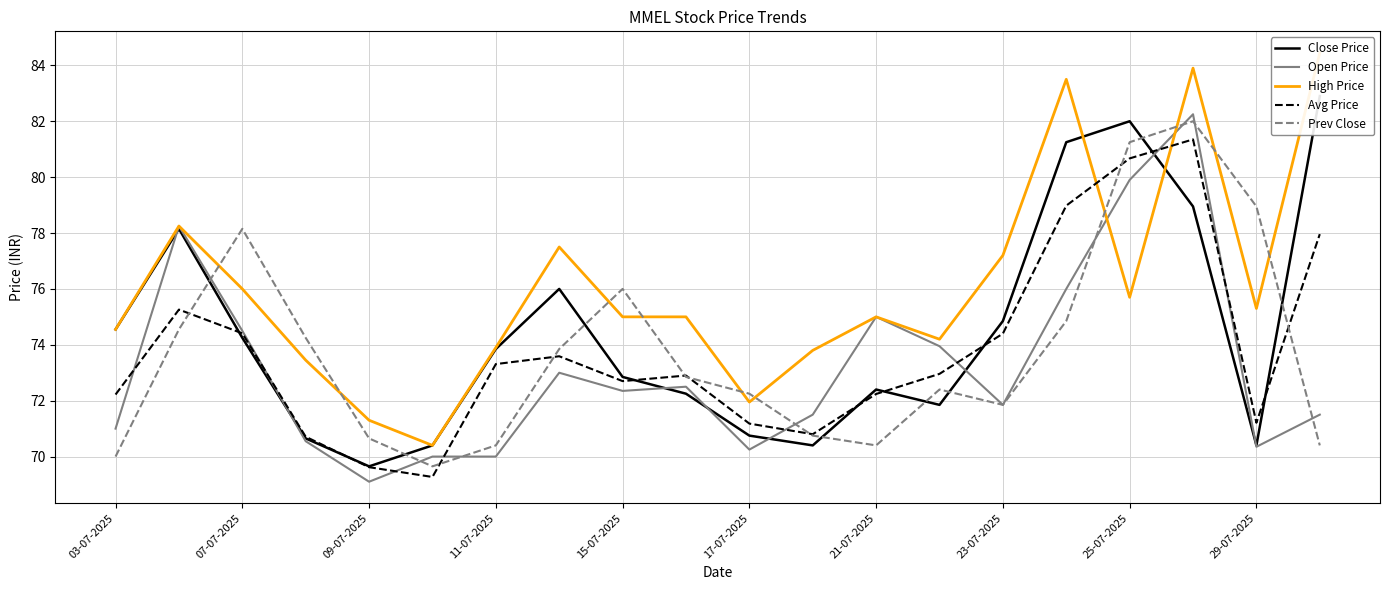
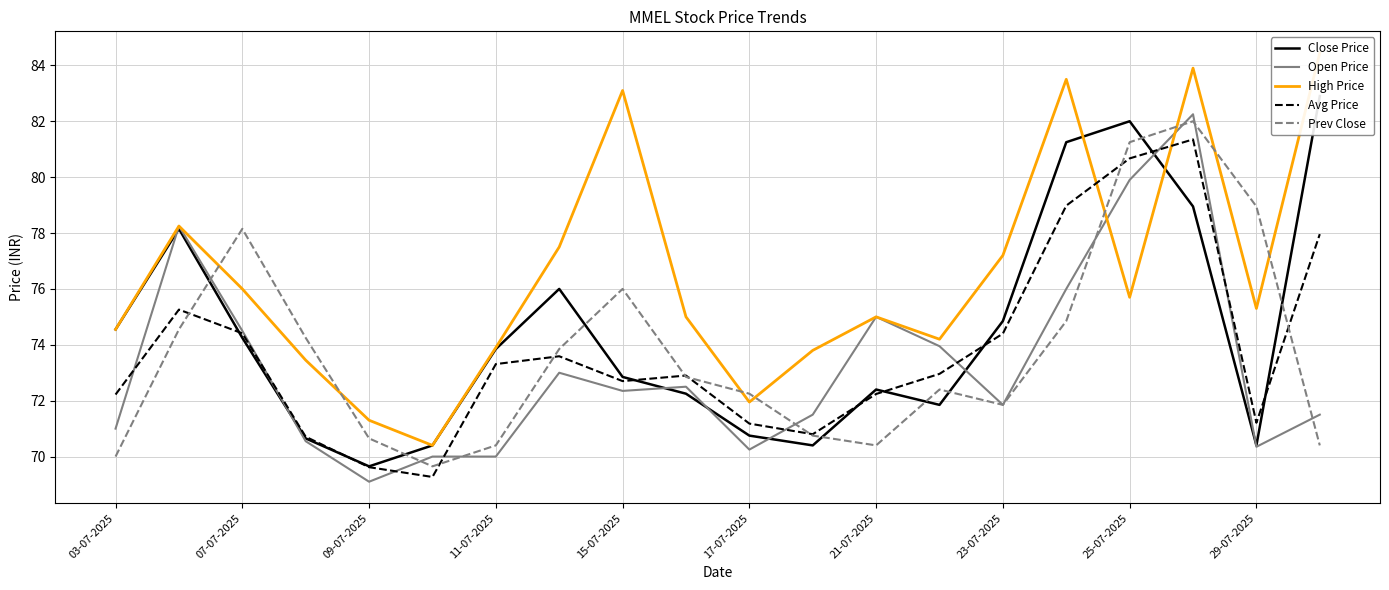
  {
    "High Price": {
      "07-07-2025": 76.0,
      "09-07-2025": 71.3,
-     "15-07-2025": 75.0,
+     "15-07-2025": 83.1,
      "17-07-2025": 72.0,
      "23-07-2025": 77.2,
      "25-07-2025": 75.7,
      "29-07-2025": 75.3
    }
  }
